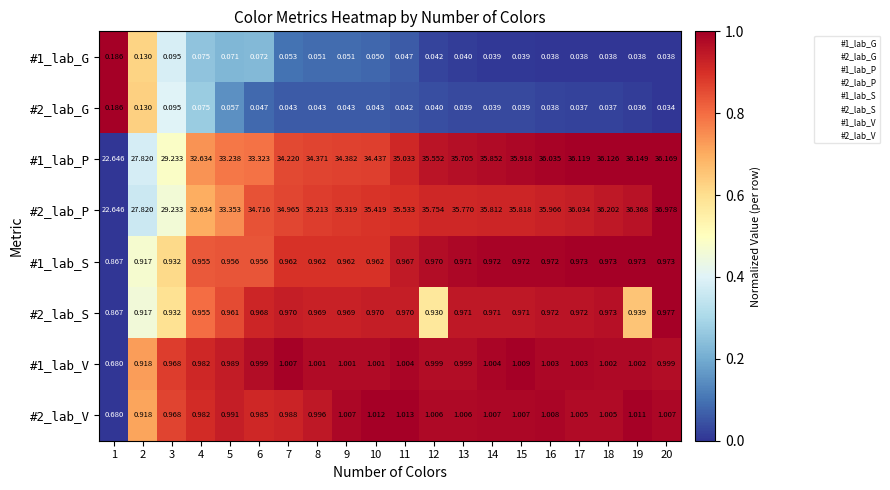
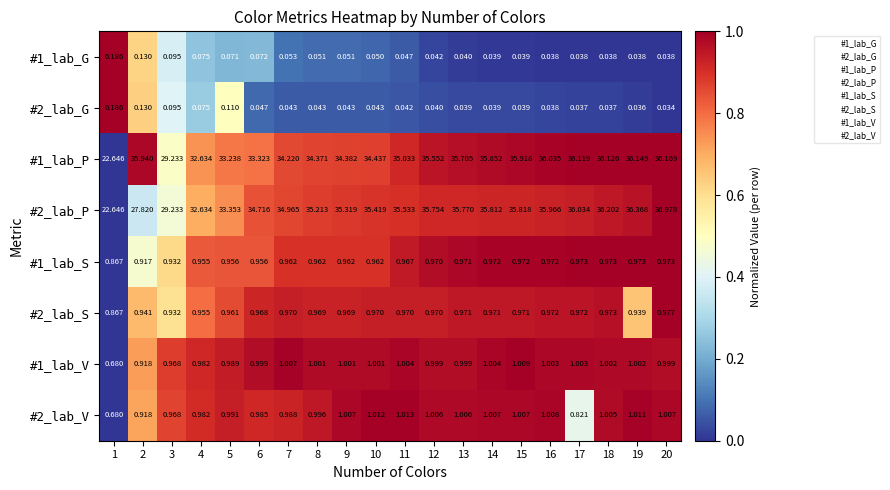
  {
    "#1_lab_G": {
      "1": 0.186,
      "2": 0.130,
      "3": 0.095,
      "4": 0.075,
      "5": 0.071,
      "6": 0.072,
      "7": 0.053,
      "8": 0.051,
      "9": 0.051,
      "10": 0.050,
      "11": 0.047,
      "12": 0.042,
      "13": 0.040,
      "14": 0.039,
      "15": 0.039,
      "16": 0.038,
      "17": 0.038,
      "18": 0.038,
      "19": 0.038,
      "20": 0.038
    },
    "#2_lab_G": {
      "1": 0.186,
      "2": 0.130,
      "3": 0.095,
      "4": 0.075,
-     "5": 0.057,
+     "5": 0.110,
      "6": 0.047,
      "7": 0.043,
      "8": 0.043,
      "9": 0.043,
      "10": 0.043,
      "11": 0.042,
      "12": 0.040,
      "13": 0.039,
      "14": 0.039,
      "15": 0.039,
      "16": 0.038,
      "17": 0.037,
      "18": 0.037,
      "19": 0.036,
      "20": 0.034
    },
    "#1_lab_P": {
      "1": 22.646,
-     "2": 27.820,
+     "2": 35.940,
      "3": 29.233,
      "4": 32.634,
      "5": 33.238,
      "6": 33.323,
      "7": 34.220,
      "8": 34.371,
      "9": 34.382,
      "10": 34.437,
      "11": 35.033,
      "12": 35.552,
      "13": 35.705,
      "14": 35.852,
      "15": 35.918,
      "16": 36.035,
      "17": 36.119,
      "18": 36.126,
      "19": 36.149,
      "20": 36.169
    },
    "#2_lab_P": {
      "1": 22.646,
      "2": 27.820,
      "3": 29.233,
      "4": 32.634,
      "5": 33.353,
      "6": 34.716,
      "7": 34.965,
      "8": 35.213,
      "9": 35.319,
      "10": 35.419,
      "11": 35.533,
      "12": 35.754,
      "13": 35.770,
      "14": 35.812,
      "15": 35.818,
      "16": 35.966,
      "17": 36.034,
      "18": 36.202,
      "19": 36.368,
      "20": 36.978
    },
    "#1_lab_S": {
      "1": 0.867,
      "2": 0.917,
      "3": 0.932,
      "4": 0.955,
      "5": 0.956,
      "6": 0.956,
      "7": 0.962,
      "8": 0.962,
      "9": 0.962,
      "10": 0.962,
      "11": 0.967,
      "12": 0.970,
      "13": 0.971,
      "14": 0.972,
      "15": 0.972,
      "16": 0.972,
      "17": 0.973,
      "18": 0.973,
      "19": 0.973,
      "20": 0.973
    },
    "#2_lab_S": {
      "1": 0.867,
-     "2": 0.917,
+     "2": 0.941,
      "3": 0.932,
      "4": 0.955,
      "5": 0.961,
      "6": 0.968,
      "7": 0.970,
      "8": 0.969,
      "9": 0.969,
      "10": 0.970,
      "11": 0.970,
-     "12": 0.930,
+     "12": 0.970,
      "13": 0.971,
      "14": 0.971,
      "15": 0.971,
      "16": 0.972,
      "17": 0.972,
      "18": 0.973,
      "19": 0.939,
      "20": 0.977
    },
    "#1_lab_V": {
      "1": 0.680,
      "2": 0.918,
      "3": 0.968,
      "4": 0.982,
      "5": 0.989,
      "6": 0.999,
      "7": 1.007,
      "8": 1.001,
      "9": 1.001,
      "10": 1.001,
      "11": 1.004,
      "12": 0.999,
      "13": 0.999,
      "14": 1.004,
      "15": 1.009,
      "16": 1.003,
      "17": 1.003,
      "18": 1.002,
      "19": 1.002,
      "20": 0.999
    },
    "#2_lab_V": {
      "1": 0.680,
      "2": 0.918,
      "3": 0.968,
      "4": 0.982,
      "5": 0.991,
      "6": 0.985,
      "7": 0.988,
      "8": 0.996,
      "9": 1.007,
      "10": 1.012,
      "11": 1.013,
      "12": 1.006,
      "13": 1.006,
      "14": 1.007,
      "15": 1.007,
      "16": 1.008,
-     "17": 1.005,
+     "17": 0.821,
      "18": 1.005,
      "19": 1.011,
      "20": 1.007
    }
  }
